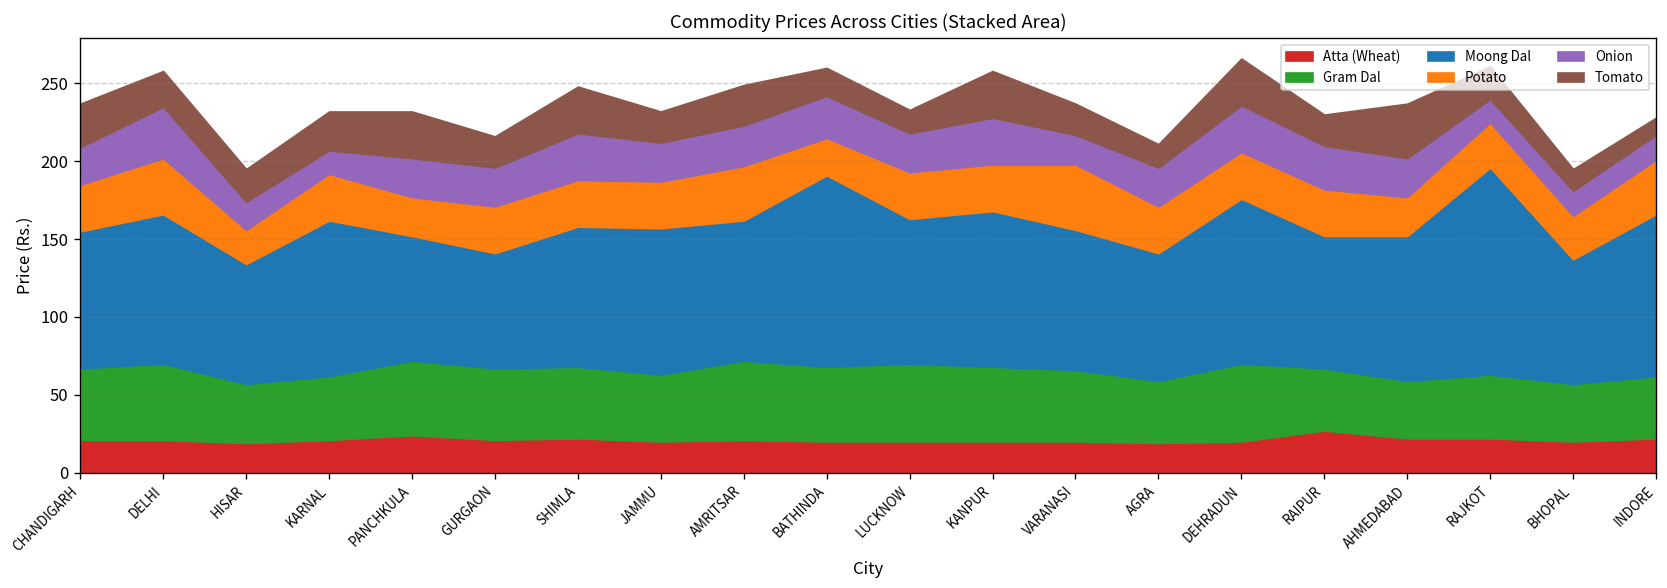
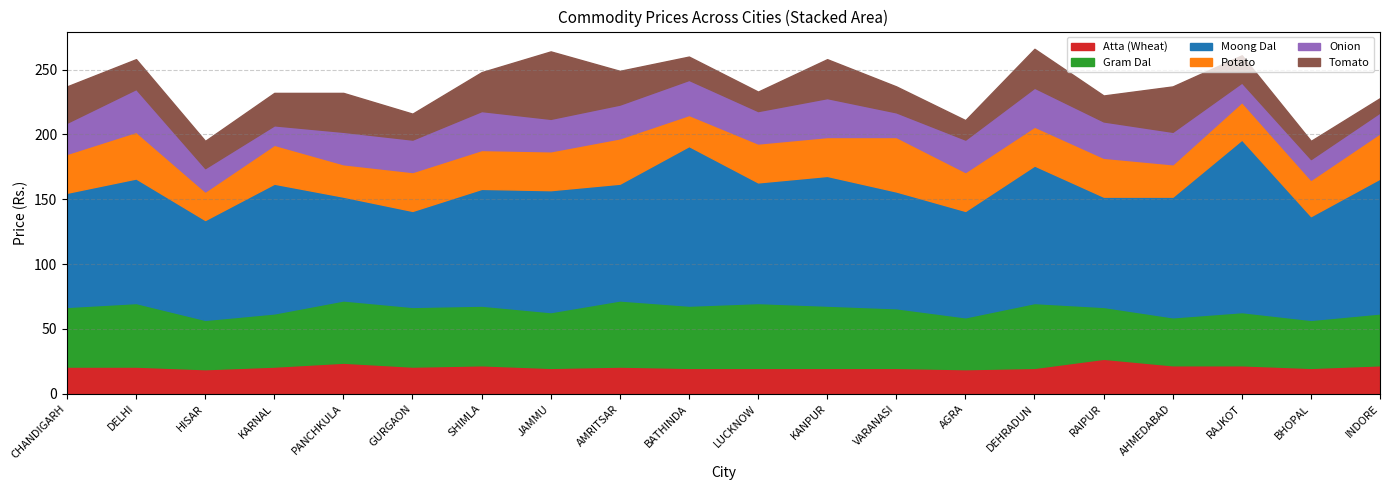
  {
    "Tomato": {
      "CHANDIGARH": 28,
      "DELHI": 23,
      "HISAR": 21,
      "KARNAL": 25,
      "PANCHKULA": 30,
      "GURGAON": 20,
      "SHIMLA": 30,
-     "JAMMU": 20,
+     "JAMMU": 52,
      "AMRITSAR": 26,
      "BATHINDA": 18,
      "LUCKNOW": 15,
      "KANPUR": 30,
      "VARANASI": 20,
      "AGRA": 15,
      "DEHRADUN": 30,
      "RAIPUR": 20,
      "AHMEDABAD": 35,
      "BHOPAL": 14,
      "INDORE": 11
    }
  }
